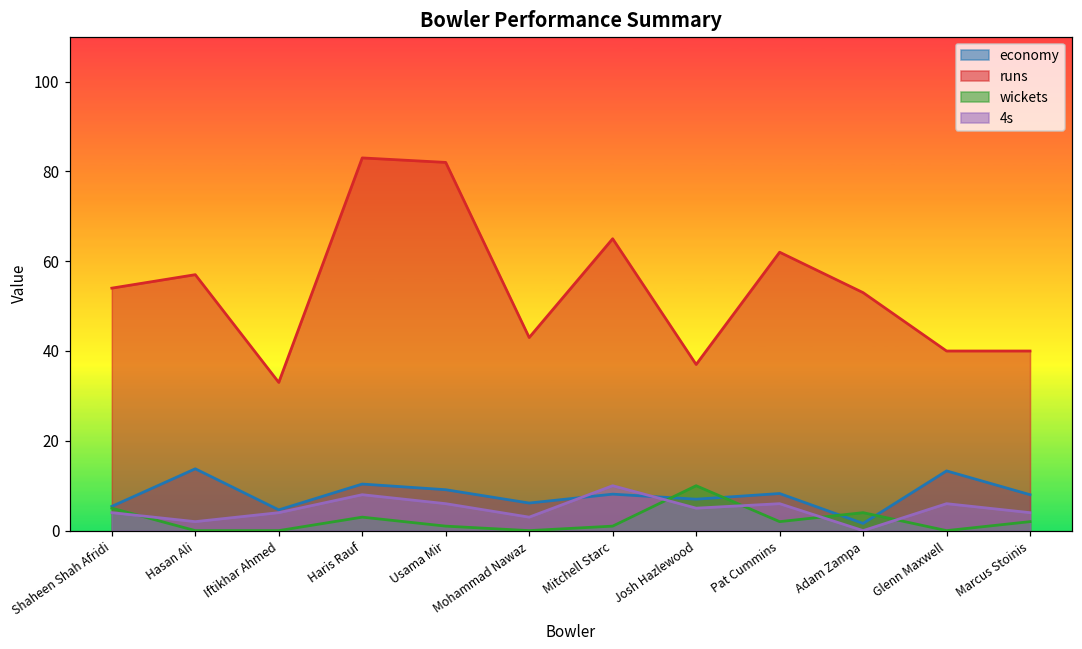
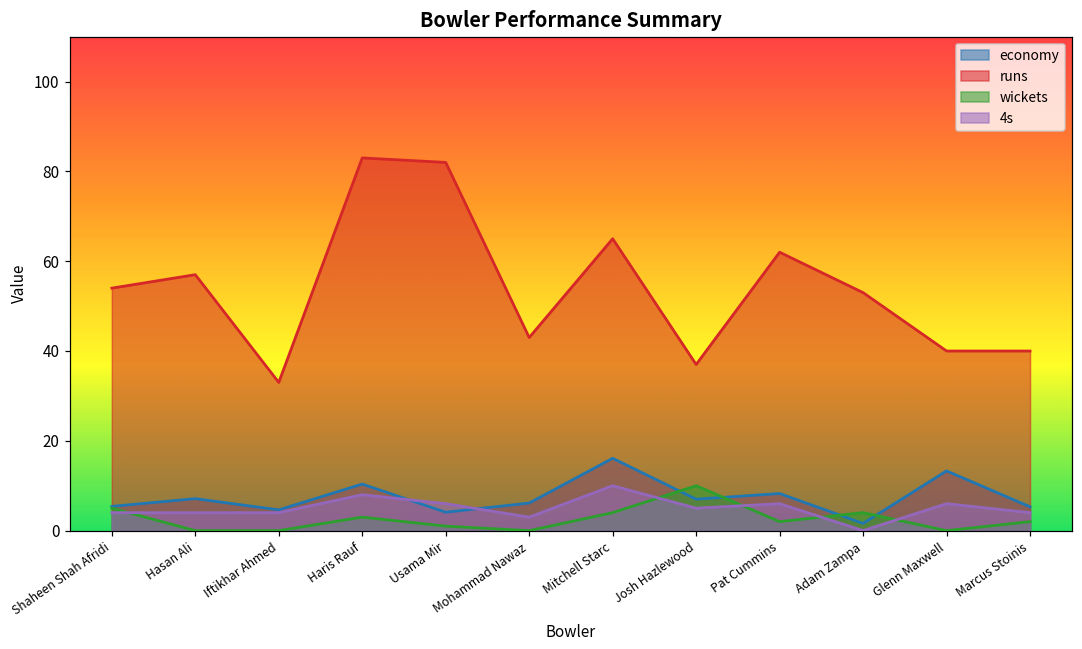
  {
    "economy": {
-     "Hasan Ali": 14,
+     "Hasan Ali": 7,
      "Haris Rauf": 10,
-     "Usama Mir": 9,
+     "Usama Mir": 4,
      "Mohammad Nawaz": 6,
-     "Mitchell Starc": 8,
+     "Mitchell Starc": 16,
      "Josh Hazlewood": 7,
      "Pat Cummins": 8,
      "Adam Zampa": 2,
      "Glenn Maxwell": 13,
-     "Marcus Stoinis": 8
+     "Marcus Stoinis": 5
    },
    "runs": {
      "Shaheen Shah Afridi": 54,
      "Hasan Ali": 57,
      "Iftikhar Ahmed": 33,
      "Haris Rauf": 83,
      "Usama Mir": 82,
      "Mohammad Nawaz": 43,
      "Mitchell Starc": 65,
      "Josh Hazlewood": 37,
      "Pat Cummins": 62,
      "Adam Zampa": 53,
      "Glenn Maxwell": 40,
      "Marcus Stoinis": 40
    },
    "wickets": {
      "Hasan Ali": 0,
      "Iftikhar Ahmed": 0,
      "Haris Rauf": 3,
      "Usama Mir": 1,
      "Mohammad Nawaz": 0,
-     "Mitchell Starc": 1,
+     "Mitchell Starc": 4,
      "Josh Hazlewood": 10,
      "Pat Cummins": 2,
      "Adam Zampa": 4,
      "Glenn Maxwell": 0,
      "Marcus Stoinis": 2
    },
    "4s": {
      "Shaheen Shah Afridi": 4,
-     "Hasan Ali": 2,
+     "Hasan Ali": 4,
      "Haris Rauf": 8,
      "Usama Mir": 6,
      "Mohammad Nawaz": 3,
      "Mitchell Starc": 10,
      "Josh Hazlewood": 5,
      "Pat Cummins": 6,
      "Adam Zampa": 0,
      "Glenn Maxwell": 6,
      "Marcus Stoinis": 4
    }
  }
